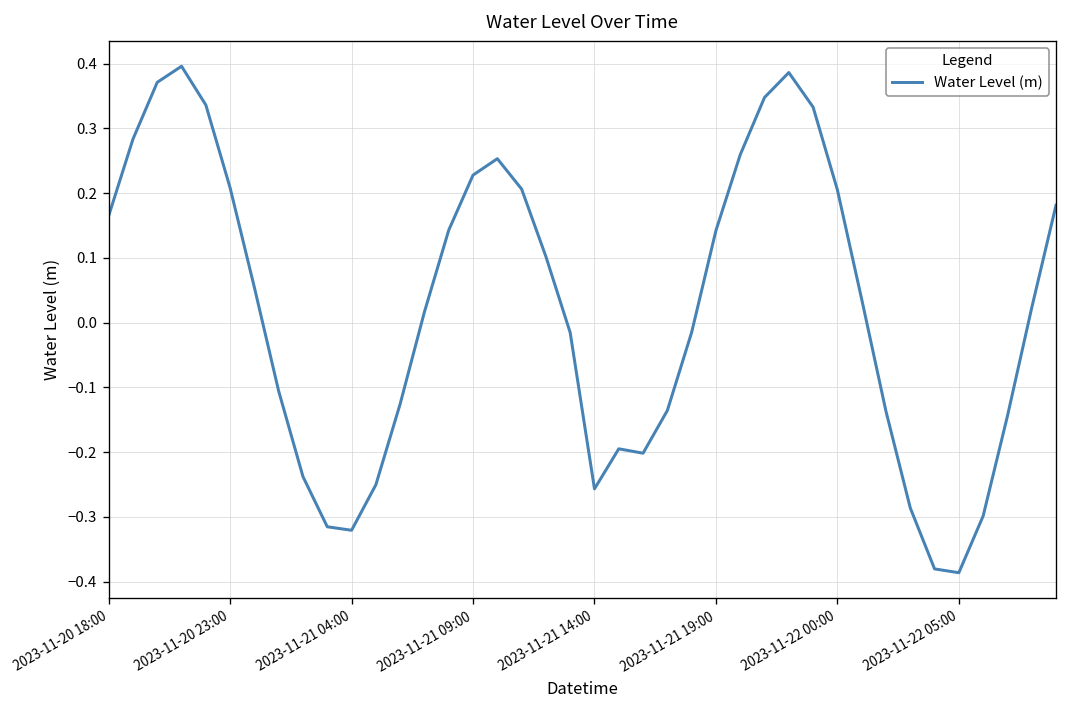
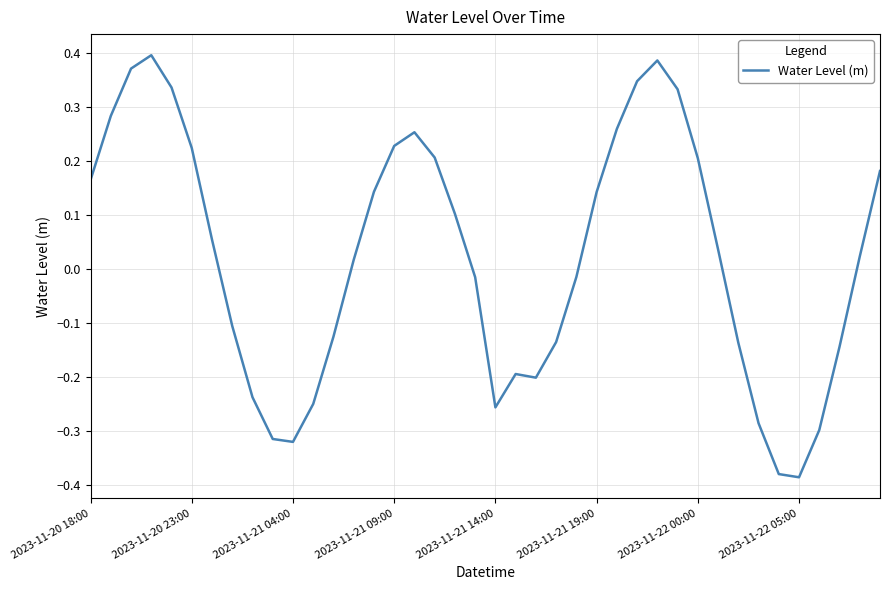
  {
    "2023-11-20 18:00": 0.16,
-   "2023-11-20 23:00": 0.21,
+   "2023-11-20 23:00": 0.22,
    "2023-11-21 04:00": -0.32,
    "2023-11-21 09:00": 0.23,
    "2023-11-21 14:00": -0.26,
    "2023-11-21 19:00": 0.14,
    "2023-11-22 00:00": 0.20,
    "2023-11-22 05:00": -0.39
  }
